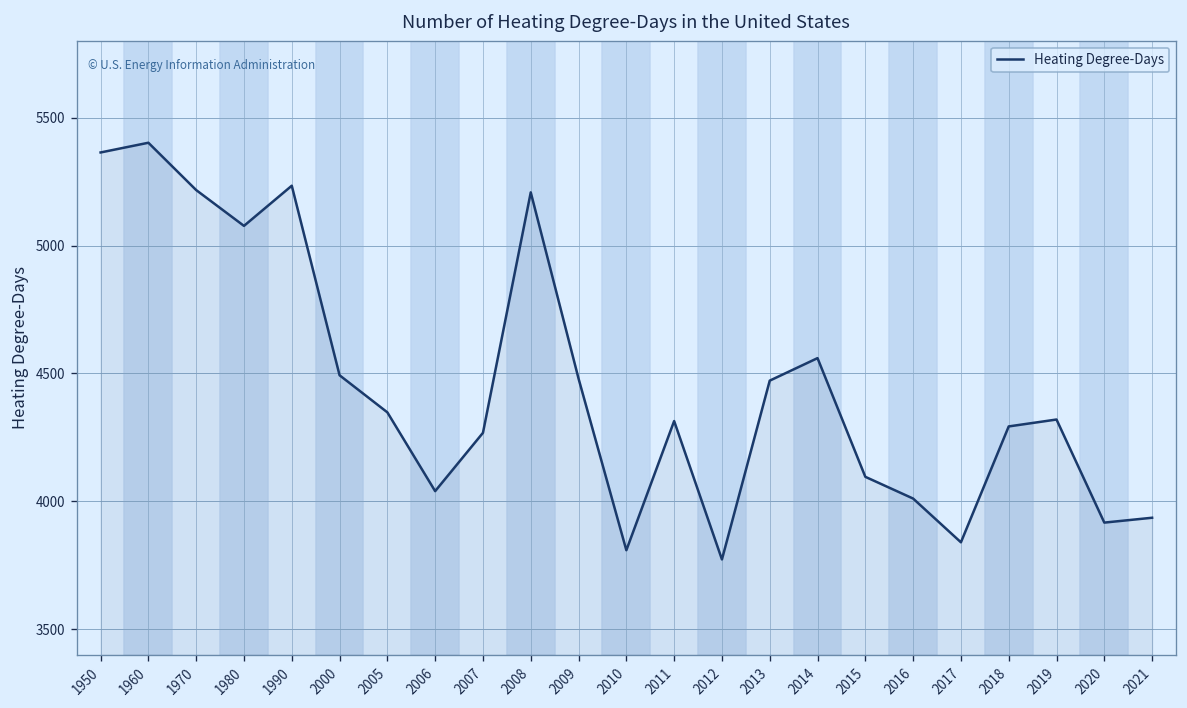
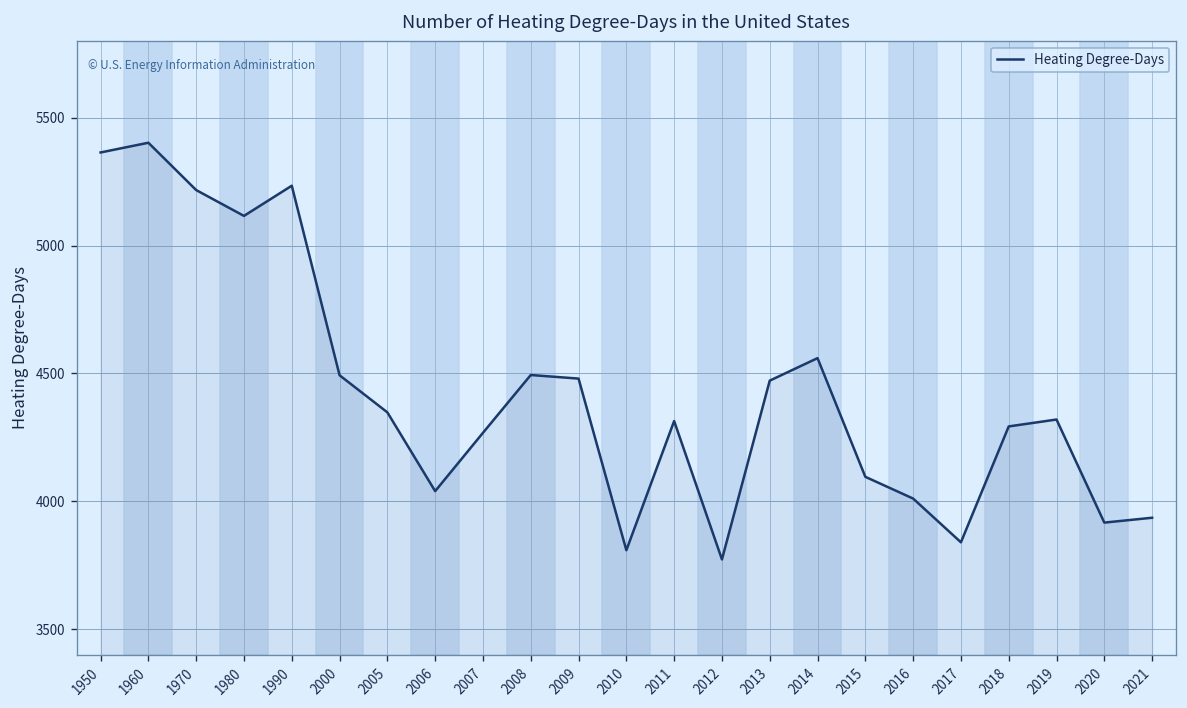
  {
    "1950": 5360,
    "1960": 5400,
    "1970": 5220,
-   "1980": 5080,
+   "1980": 5120,
    "1990": 5230,
    "2000": 4490,
    "2005": 4350,
    "2006": 4040,
    "2007": 4270,
-   "2008": 5210,
+   "2008": 4490,
    "2009": 4480,
    "2010": 3810,
    "2011": 4310,
    "2012": 3770,
    "2013": 4470,
    "2014": 4560,
    "2015": 4100,
    "2016": 4010,
    "2017": 3840,
    "2018": 4290,
    "2019": 4320,
    "2020": 3920,
    "2021": 3940
  }
